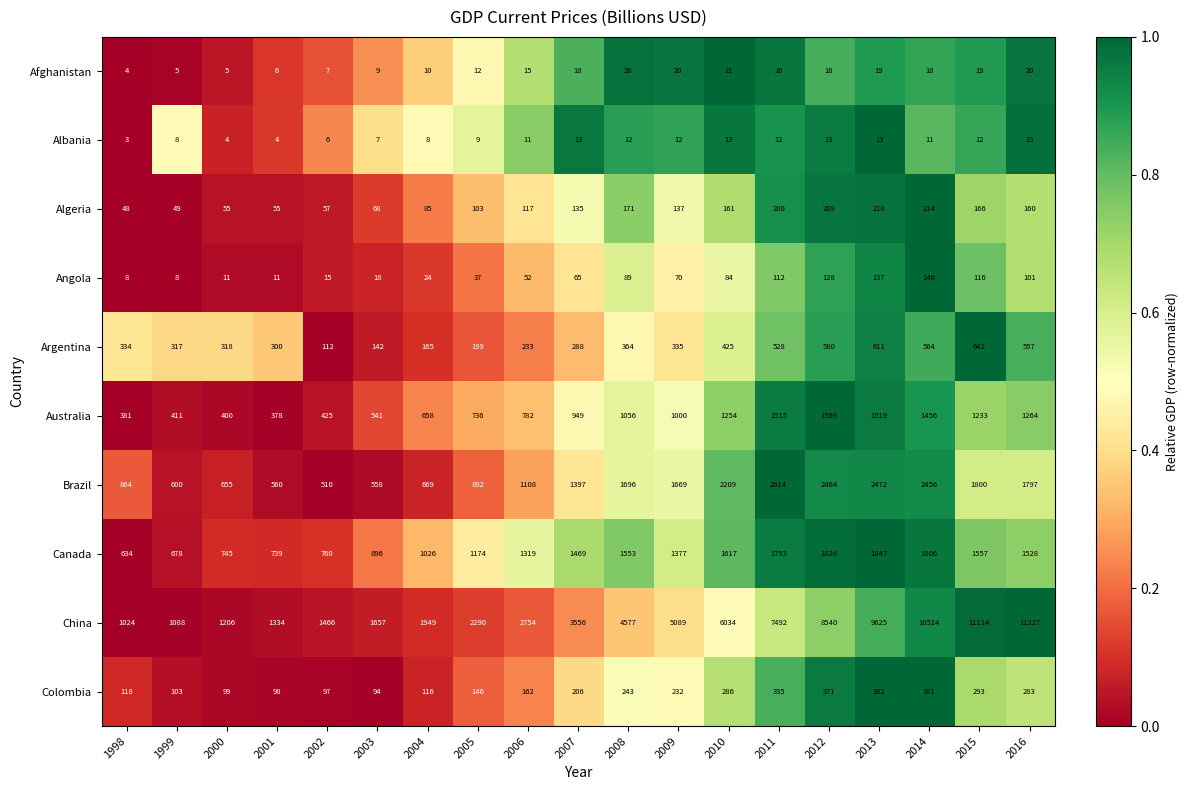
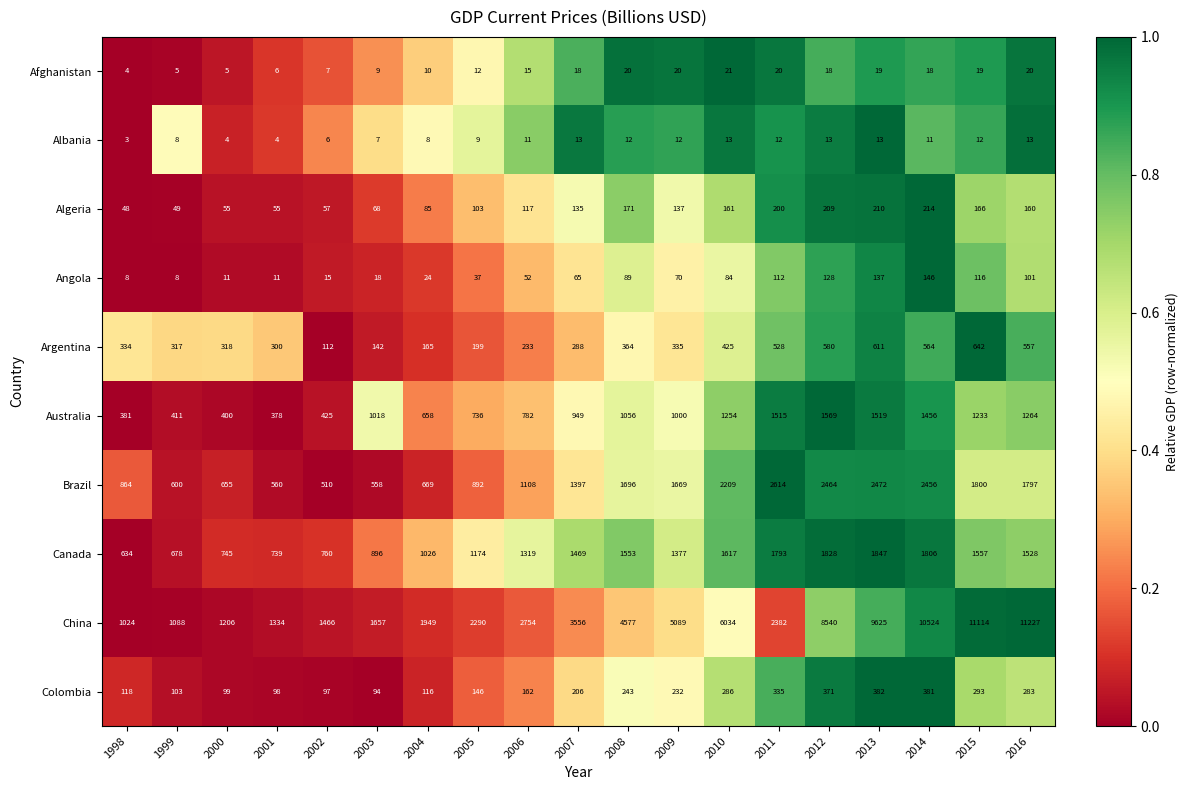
  {
    "Afghanistan": {
      "1998": 4,
      "1999": 5,
      "2000": 5,
      "2001": 6,
      "2002": 7,
      "2003": 9,
      "2004": 10,
      "2005": 12,
      "2006": 15,
      "2007": 18,
      "2008": 20,
      "2009": 20,
      "2010": 21,
      "2011": 20,
      "2012": 18,
      "2013": 19,
      "2014": 18,
      "2015": 19,
      "2016": 20
    },
    "Albania": {
      "1998": 3,
      "1999": 8,
      "2000": 4,
      "2001": 4,
      "2002": 6,
      "2003": 7,
      "2004": 8,
      "2005": 9,
      "2006": 11,
      "2007": 13,
      "2008": 12,
      "2009": 12,
      "2010": 13,
      "2011": 12,
      "2012": 13,
      "2013": 13,
      "2014": 11,
      "2015": 12,
      "2016": 13
    },
    "Algeria": {
      "1998": 48,
      "1999": 49,
      "2000": 55,
      "2001": 55,
      "2002": 57,
      "2003": 68,
      "2004": 85,
      "2005": 103,
      "2006": 117,
      "2007": 135,
      "2008": 171,
      "2009": 137,
      "2010": 161,
      "2011": 200,
      "2012": 209,
      "2013": 210,
      "2014": 214,
      "2015": 166,
      "2016": 160
    },
    "Angola": {
      "1998": 8,
      "1999": 8,
      "2000": 11,
      "2001": 11,
      "2002": 15,
      "2003": 18,
      "2004": 24,
      "2005": 37,
      "2006": 52,
      "2007": 65,
      "2008": 89,
      "2009": 70,
      "2010": 84,
      "2011": 112,
      "2012": 128,
      "2013": 137,
      "2014": 146,
      "2015": 116,
      "2016": 101
    },
    "Argentina": {
      "1998": 334,
      "1999": 317,
      "2000": 318,
      "2001": 300,
      "2002": 112,
      "2003": 142,
      "2004": 165,
      "2005": 199,
      "2006": 233,
      "2007": 288,
      "2008": 364,
      "2009": 335,
      "2010": 425,
      "2011": 528,
      "2012": 580,
      "2013": 611,
      "2014": 564,
      "2015": 642,
      "2016": 557
    },
    "Australia": {
      "1998": 381,
      "1999": 411,
      "2000": 400,
      "2001": 378,
      "2002": 425,
-     "2003": 541,
+     "2003": 1018,
      "2004": 658,
      "2005": 736,
      "2006": 782,
      "2007": 949,
      "2008": 1056,
      "2009": 1000,
      "2010": 1254,
      "2011": 1515,
      "2012": 1569,
      "2013": 1519,
      "2014": 1456,
      "2015": 1233,
      "2016": 1264
    },
    "Brazil": {
      "1998": 864,
      "1999": 600,
      "2000": 655,
      "2001": 560,
      "2002": 510,
      "2003": 558,
      "2004": 669,
      "2005": 892,
      "2006": 1108,
      "2007": 1397,
      "2008": 1696,
      "2009": 1669,
      "2010": 2209,
      "2011": 2614,
      "2012": 2464,
      "2013": 2472,
      "2014": 2456,
      "2015": 1800,
      "2016": 1797
    },
    "Canada": {
      "1998": 634,
      "1999": 678,
      "2000": 745,
      "2001": 739,
      "2002": 760,
      "2003": 896,
      "2004": 1026,
      "2005": 1174,
      "2006": 1319,
      "2007": 1469,
      "2008": 1553,
      "2009": 1377,
      "2010": 1617,
      "2011": 1793,
      "2012": 1828,
      "2013": 1847,
      "2014": 1806,
      "2015": 1557,
      "2016": 1528
    },
    "China": {
      "1998": 1024,
      "1999": 1088,
      "2000": 1206,
      "2001": 1334,
      "2002": 1466,
      "2003": 1657,
      "2004": 1949,
      "2005": 2290,
      "2006": 2754,
      "2007": 3556,
      "2008": 4577,
      "2009": 5089,
      "2010": 6034,
-     "2011": 7492,
+     "2011": 2382,
      "2012": 8540,
      "2013": 9625,
      "2014": 10524,
      "2015": 11114,
      "2016": 11227
    },
    "Colombia": {
      "1998": 118,
      "1999": 103,
      "2000": 99,
      "2001": 98,
      "2002": 97,
      "2003": 94,
      "2004": 116,
      "2005": 146,
      "2006": 162,
      "2007": 206,
      "2008": 243,
      "2009": 232,
      "2010": 286,
      "2011": 335,
      "2012": 371,
      "2013": 382,
      "2014": 381,
      "2015": 293,
      "2016": 283
    }
  }
